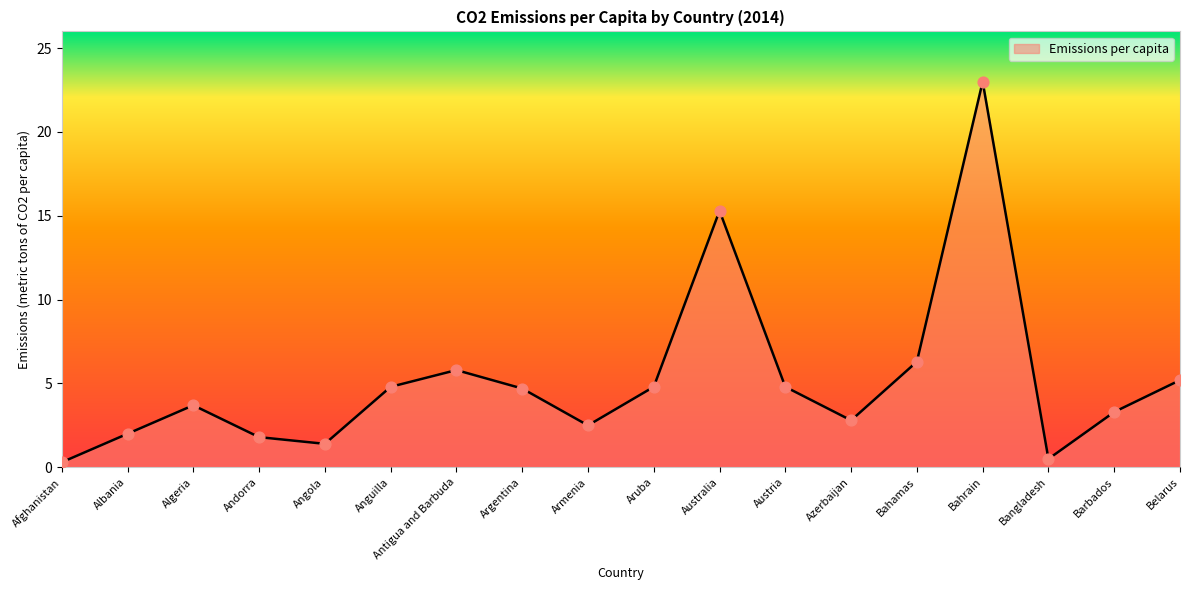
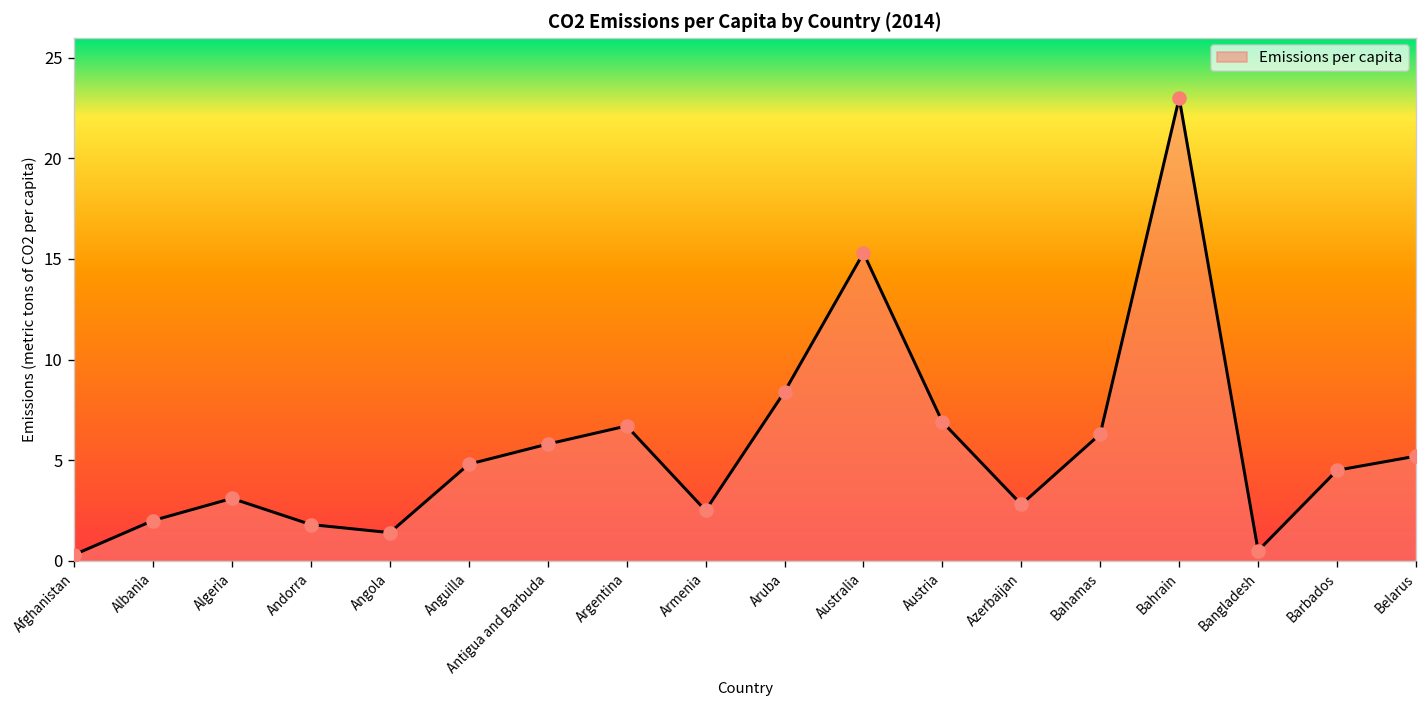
  {
    "Afghanistan": 0.3,
    "Albania": 2.0,
-   "Algeria": 3.7,
+   "Algeria": 3.1,
    "Andorra": 1.8,
    "Angola": 1.4,
    "Anguilla": 4.8,
    "Antigua and Barbuda": 5.8,
-   "Argentina": 4.7,
+   "Argentina": 6.7,
    "Armenia": 2.5,
-   "Aruba": 4.8,
+   "Aruba": 8.4,
    "Australia": 15.3,
-   "Austria": 4.8,
+   "Austria": 6.9,
    "Azerbaijan": 2.8,
    "Bahamas": 6.3,
    "Bahrain": 23.0,
    "Bangladesh": 0.5,
-   "Barbados": 3.3,
+   "Barbados": 4.5,
    "Belarus": 5.2
  }
